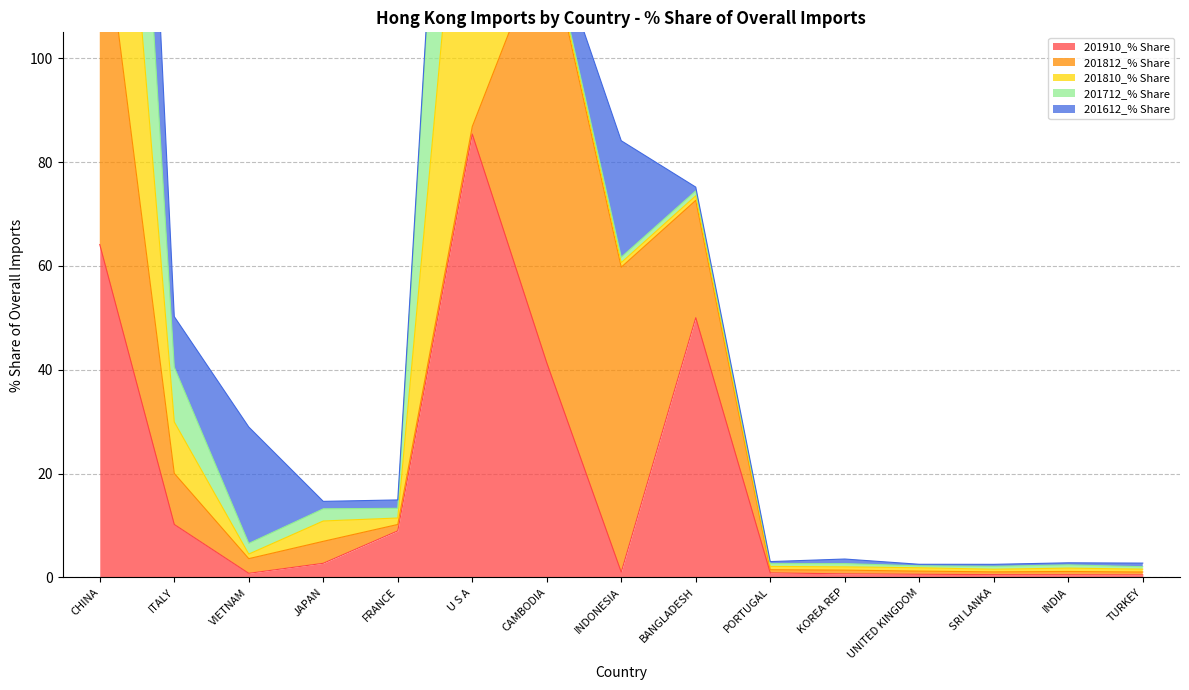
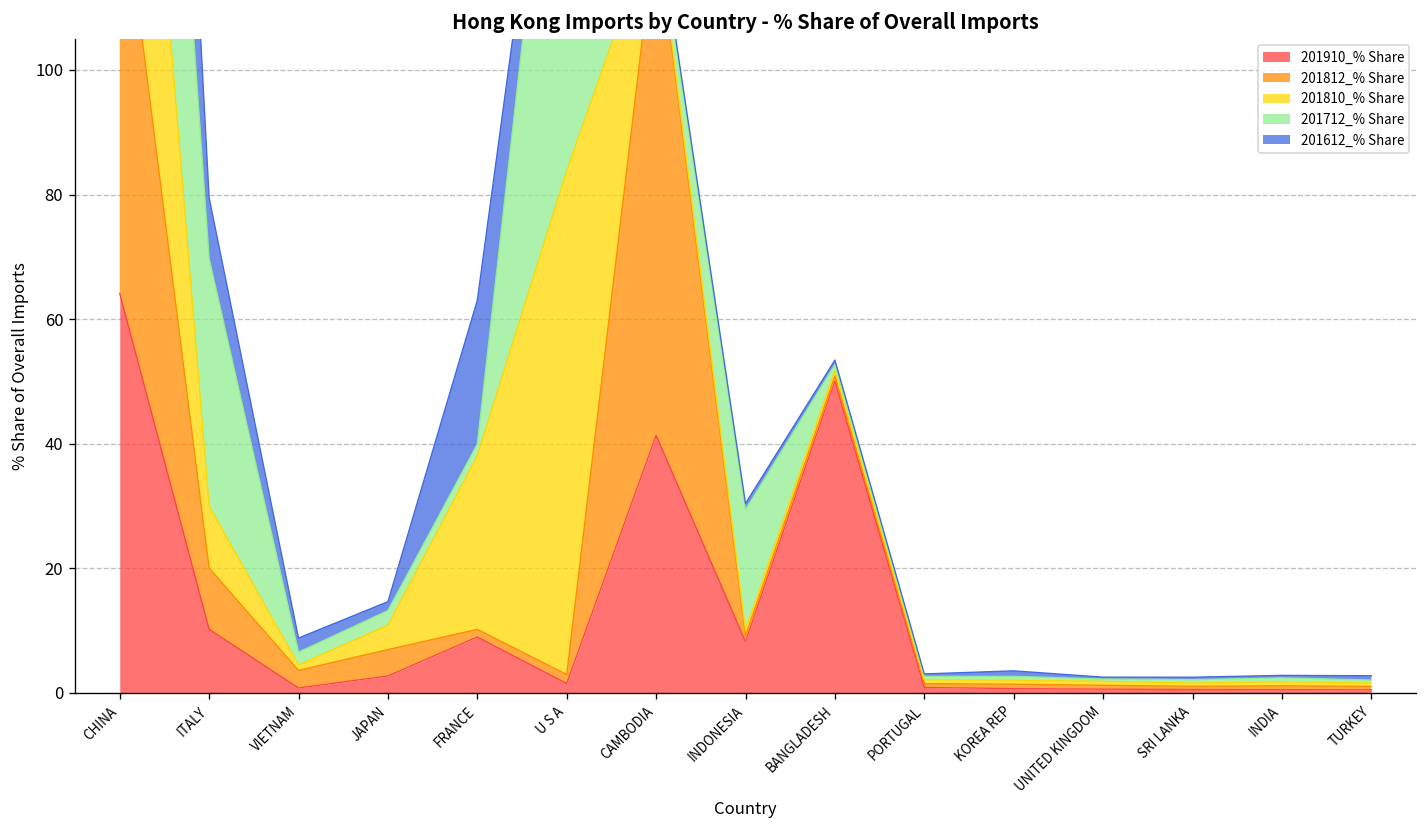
  {
    "201910_% Share": {
      "CHINA": 64,
      "ITALY": 10,
      "VIETNAM": 1,
      "JAPAN": 3,
      "FRANCE": 9,
-     "U S A": 85,
+     "U S A": 2,
      "CAMBODIA": 41,
-     "INDONESIA": 1,
+     "INDONESIA": 8,
      "BANGLADESH": 50,
      "PORTUGAL": 1,
      "KOREA REP": 1,
      "UNITED KINGDOM": 1,
      "SRI LANKA": 1,
      "INDIA": 1,
      "TURKEY": 1
    },
    "201812_% Share": {
      "ITALY": 10,
      "VIETNAM": 3,
      "JAPAN": 4,
      "FRANCE": 1,
      "U S A": 1,
-     "INDONESIA": 59,
-     "BANGLADESH": 23,
+     "INDONESIA": 1,
+     "BANGLADESH": 1,
      "PORTUGAL": 1,
      "KOREA REP": 1,
      "UNITED KINGDOM": 1,
      "SRI LANKA": 1,
      "INDIA": 1,
      "TURKEY": 1
    },
    "201810_% Share": {
      "ITALY": 10,
      "VIETNAM": 1,
      "JAPAN": 4,
-     "FRANCE": 1,
+     "FRANCE": 28,
      "INDONESIA": 1,
      "BANGLADESH": 1,
      "PORTUGAL": 1,
      "KOREA REP": 1,
      "SRI LANKA": 1,
      "INDIA": 1
    },
    "201712_% Share": {
-     "ITALY": 11,
+     "ITALY": 40,
      "VIETNAM": 2,
      "JAPAN": 2,
      "FRANCE": 2,
-     "INDONESIA": 1,
+     "INDONESIA": 19,
      "BANGLADESH": 1,
      "KOREA REP": 1
    },
    "201612_% Share": {
      "ITALY": 10,
-     "VIETNAM": 22,
+     "VIETNAM": 2,
      "JAPAN": 1,
-     "FRANCE": 2,
-     "INDONESIA": 22,
+     "FRANCE": 23,
+     "INDONESIA": 1,
      "BANGLADESH": 1,
      "KOREA REP": 1,
      "TURKEY": 1
    }
  }
